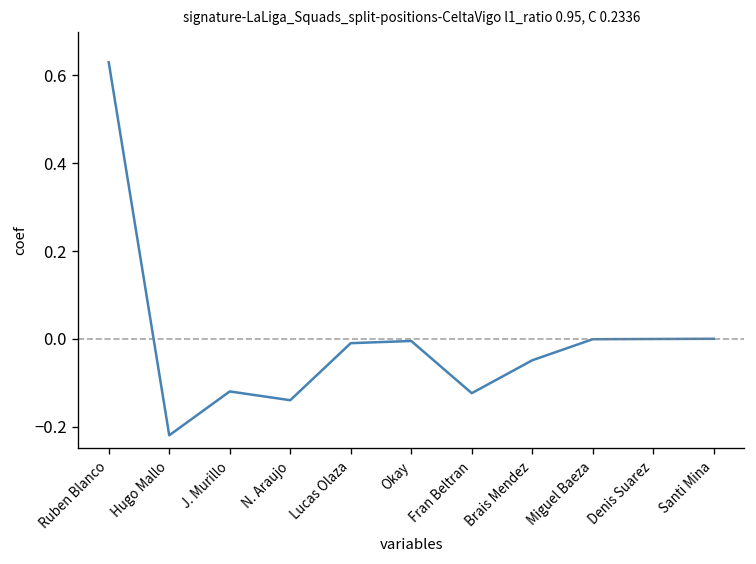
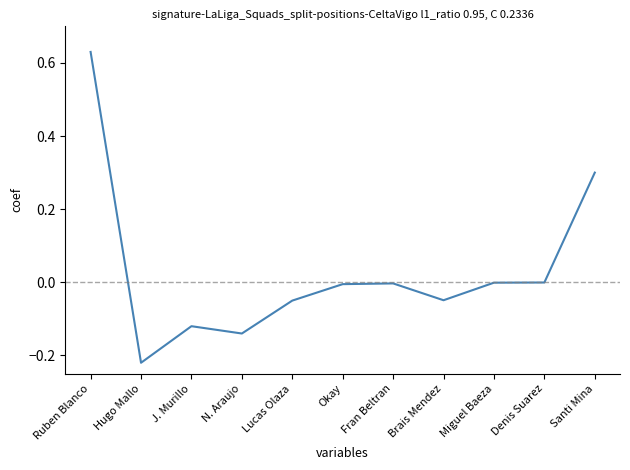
  {
    "Ruben Blanco": 0.63,
    "Hugo Mallo": -0.22,
    "J. Murillo": -0.12,
    "N. Araujo": -0.14,
-   "Lucas Olaza": -0.01,
+   "Lucas Olaza": -0.05,
    "Okay": -0.01,
-   "Fran Beltran": -0.12,
+   "Fran Beltran": 0.00,
    "Brais Mendez": -0.05,
    "Miguel Baeza": 0.00,
    "Denis Suarez": 0.00,
-   "Santi Mina": 0.0
+   "Santi Mina": 0.3
  }
